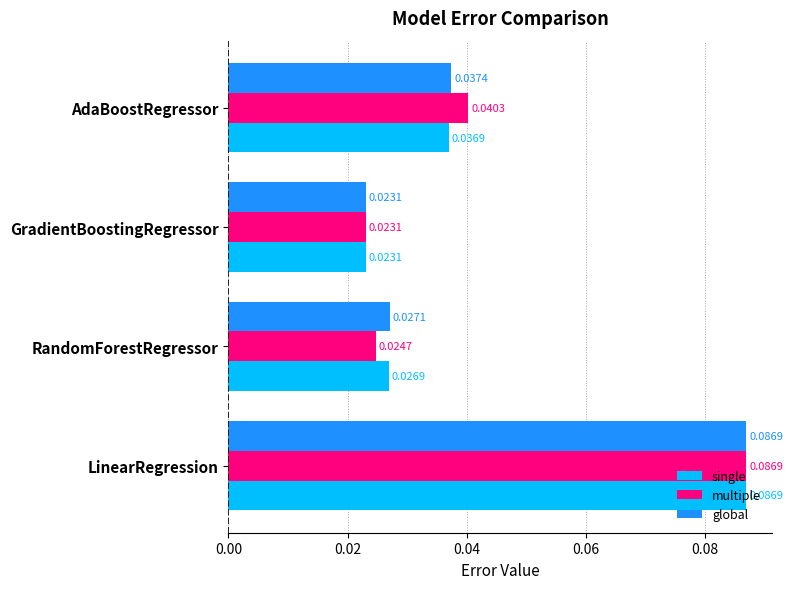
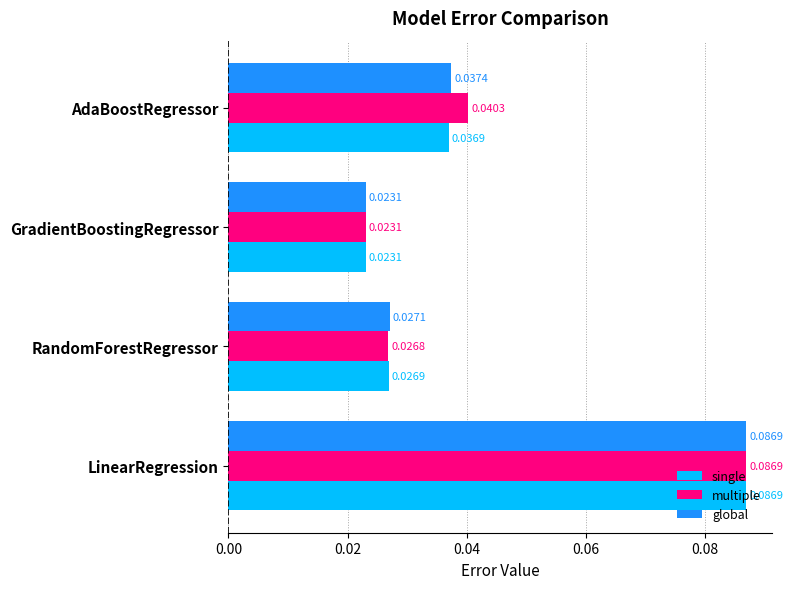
  {
    "multiple": {
      "AdaBoostRegressor": 0.0403,
      "GradientBoostingRegressor": 0.0231,
-     "RandomForestRegressor": 0.0247,
+     "RandomForestRegressor": 0.0268,
      "LinearRegression": 0.0869
    }
  }
